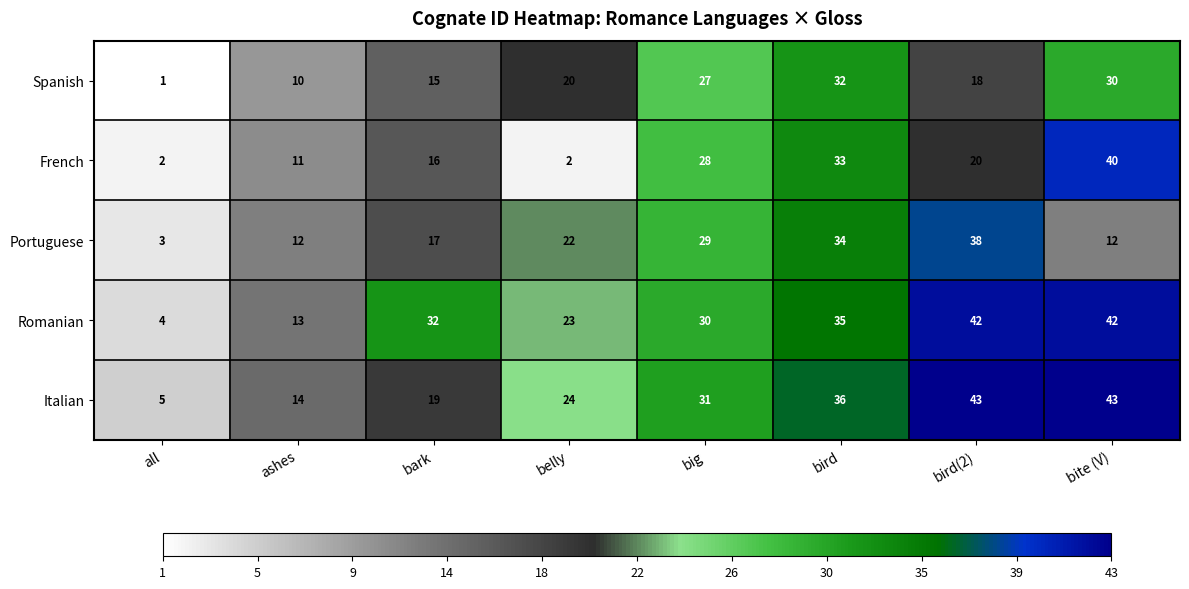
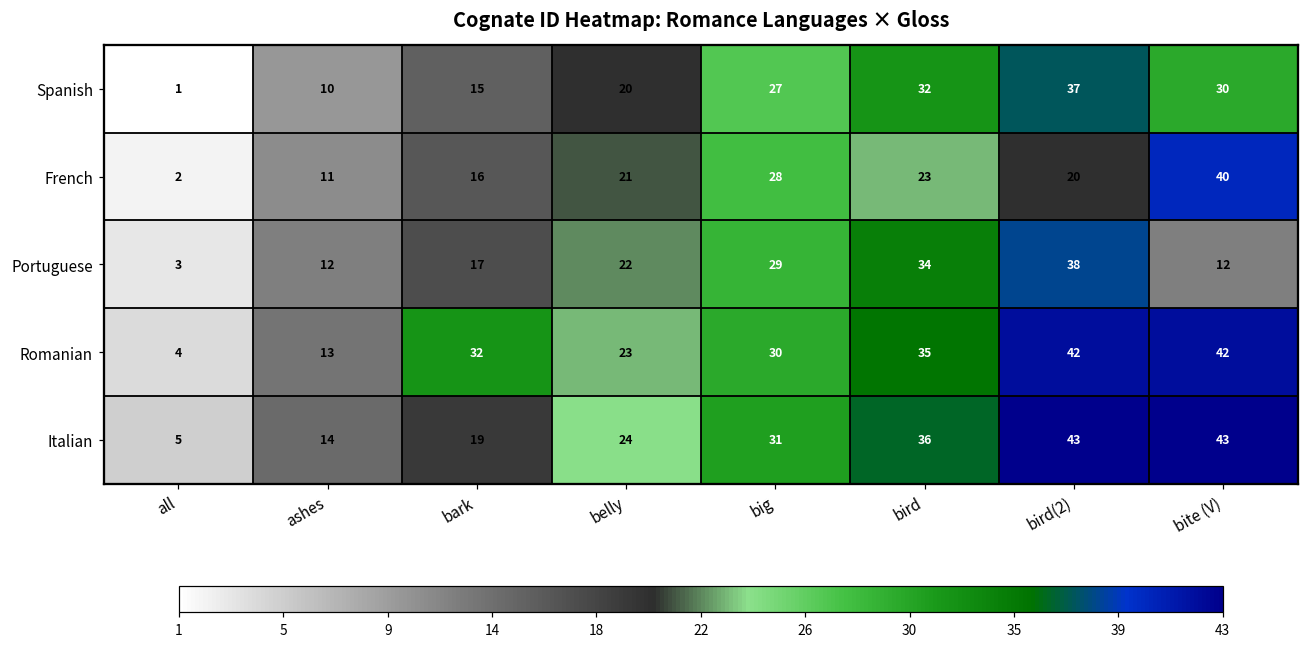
  {
    "Spanish": {
      "all": 1,
      "ashes": 10,
      "bark": 15,
      "big": 27,
      "bird": 32,
-     "bird(2)": 18,
+     "bird(2)": 37,
      "bite (V)": 30
    },
    "French": {
      "all": 2,
      "ashes": 11,
      "bark": 16,
-     "belly": 2,
+     "belly": 21,
      "big": 28,
-     "bird": 33,
+     "bird": 23,
      "bite (V)": 40
    },
    "Portuguese": {
      "all": 3,
      "ashes": 12,
      "bark": 17,
      "belly": 22,
      "big": 29,
      "bird": 34,
      "bird(2)": 38,
      "bite (V)": 12
    },
    "Romanian": {
      "all": 4,
      "ashes": 13,
      "bark": 32,
      "belly": 23,
      "big": 30,
      "bird": 35,
      "bird(2)": 42,
      "bite (V)": 42
    },
    "Italian": {
      "all": 5,
      "ashes": 14,
      "bark": 19,
      "belly": 24,
      "big": 31,
      "bird": 36,
      "bird(2)": 43,
      "bite (V)": 43
    }
  }
